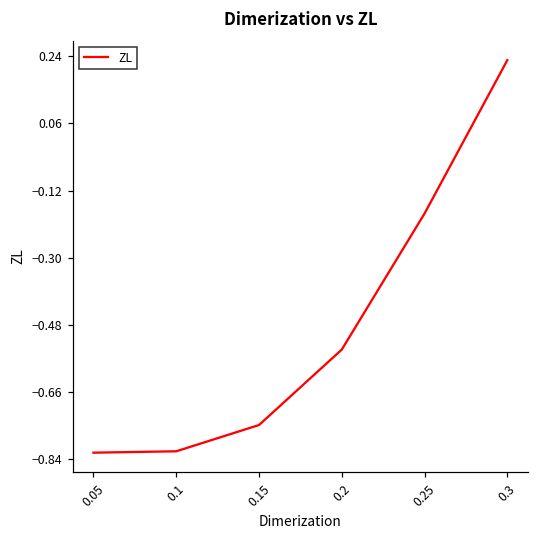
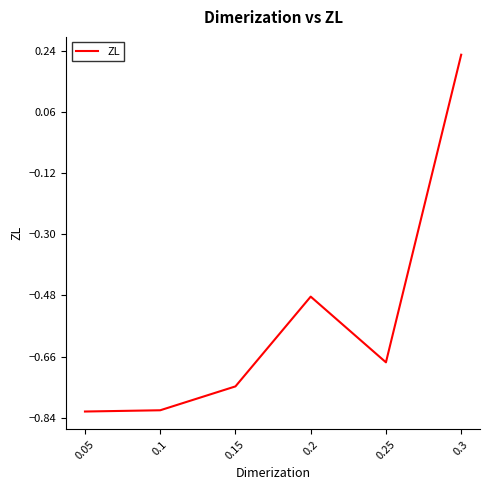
  {
    "0.05": -0.82,
    "0.1": -0.82,
    "0.15": -0.75,
-   "0.2": -0.55,
-   "0.25": -0.18,
+   "0.2": -0.48,
+   "0.25": -0.68,
    "0.3": 0.23
  }
